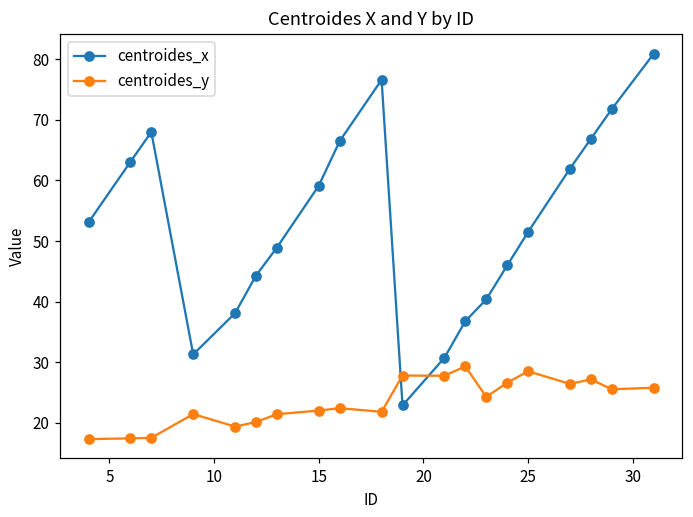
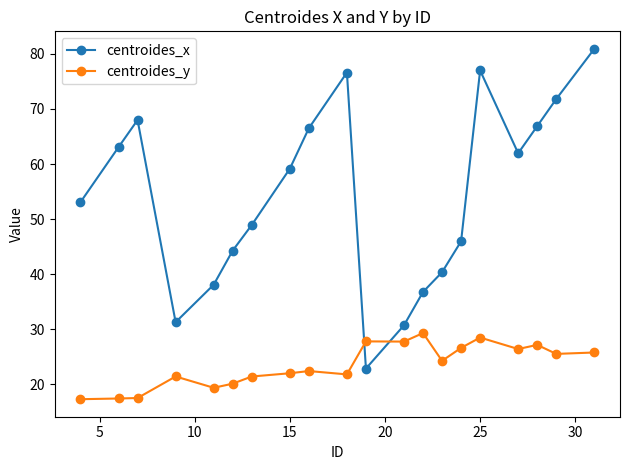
  {
    "centroides_x": {
      "15": 59,
-     "25": 52
+     "25": 77
    },
    "centroides_y": {
      "15": 22,
      "25": 28
    }
  }
